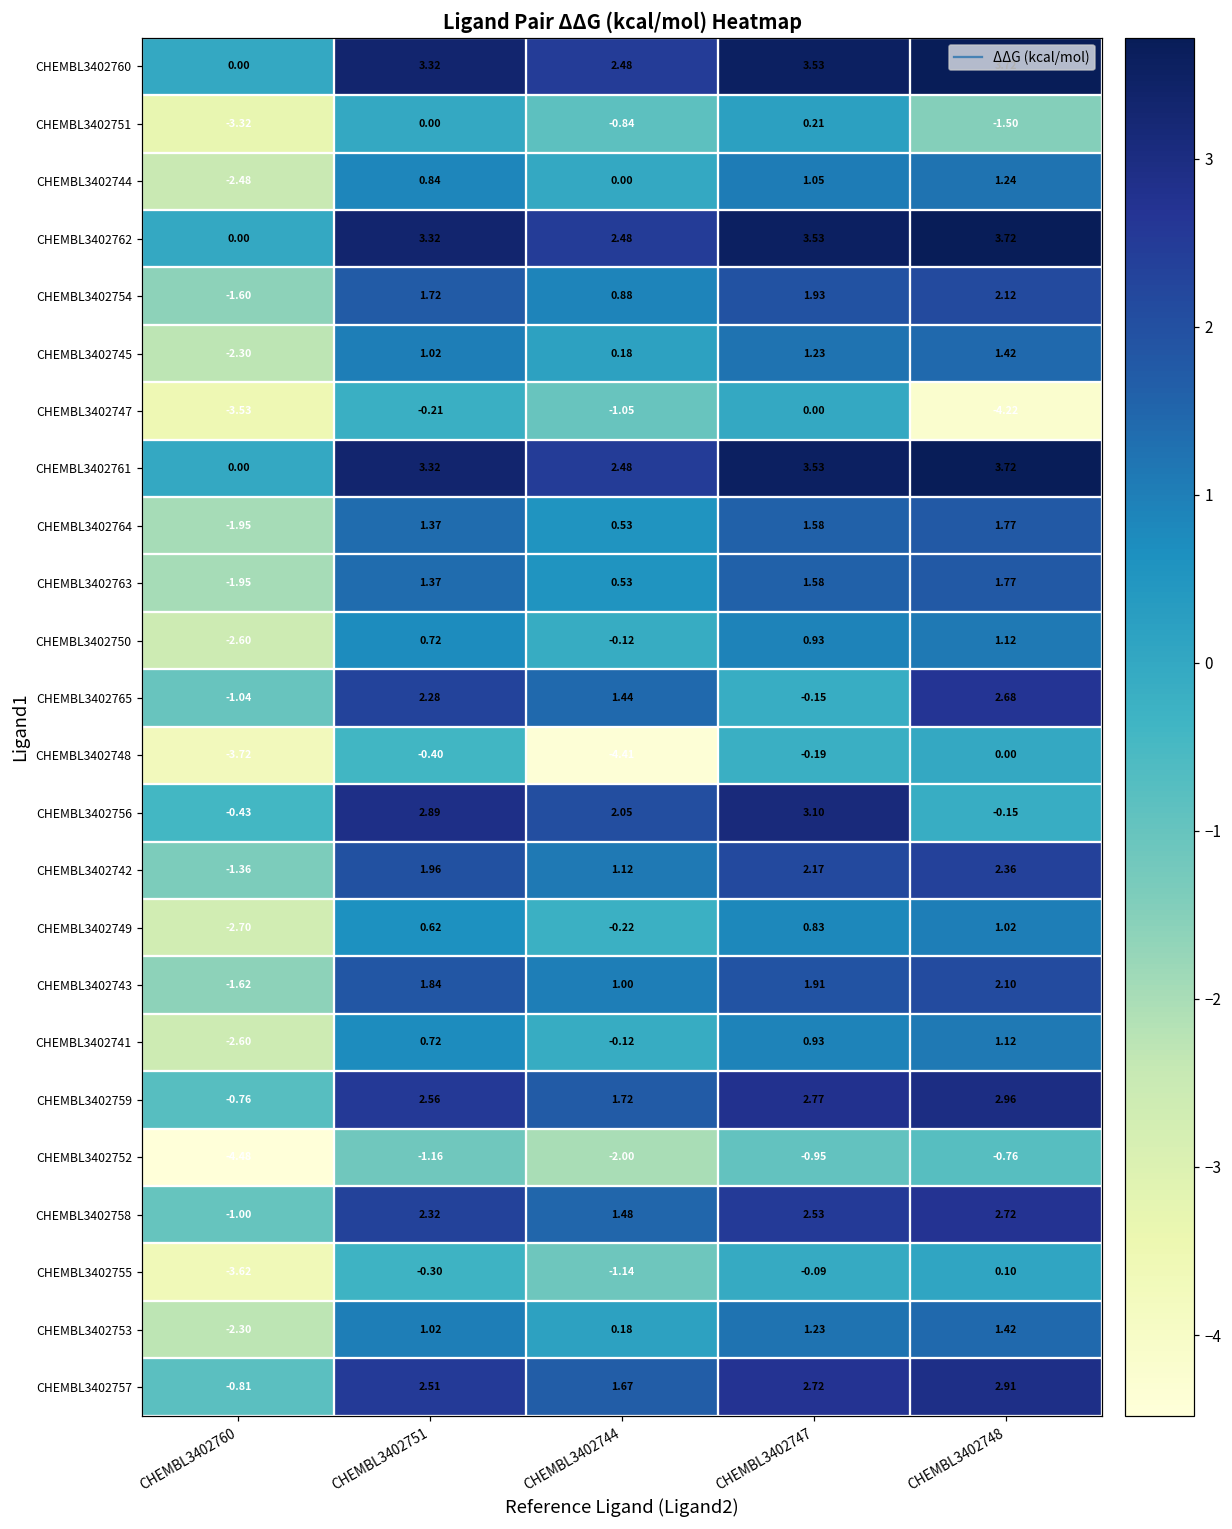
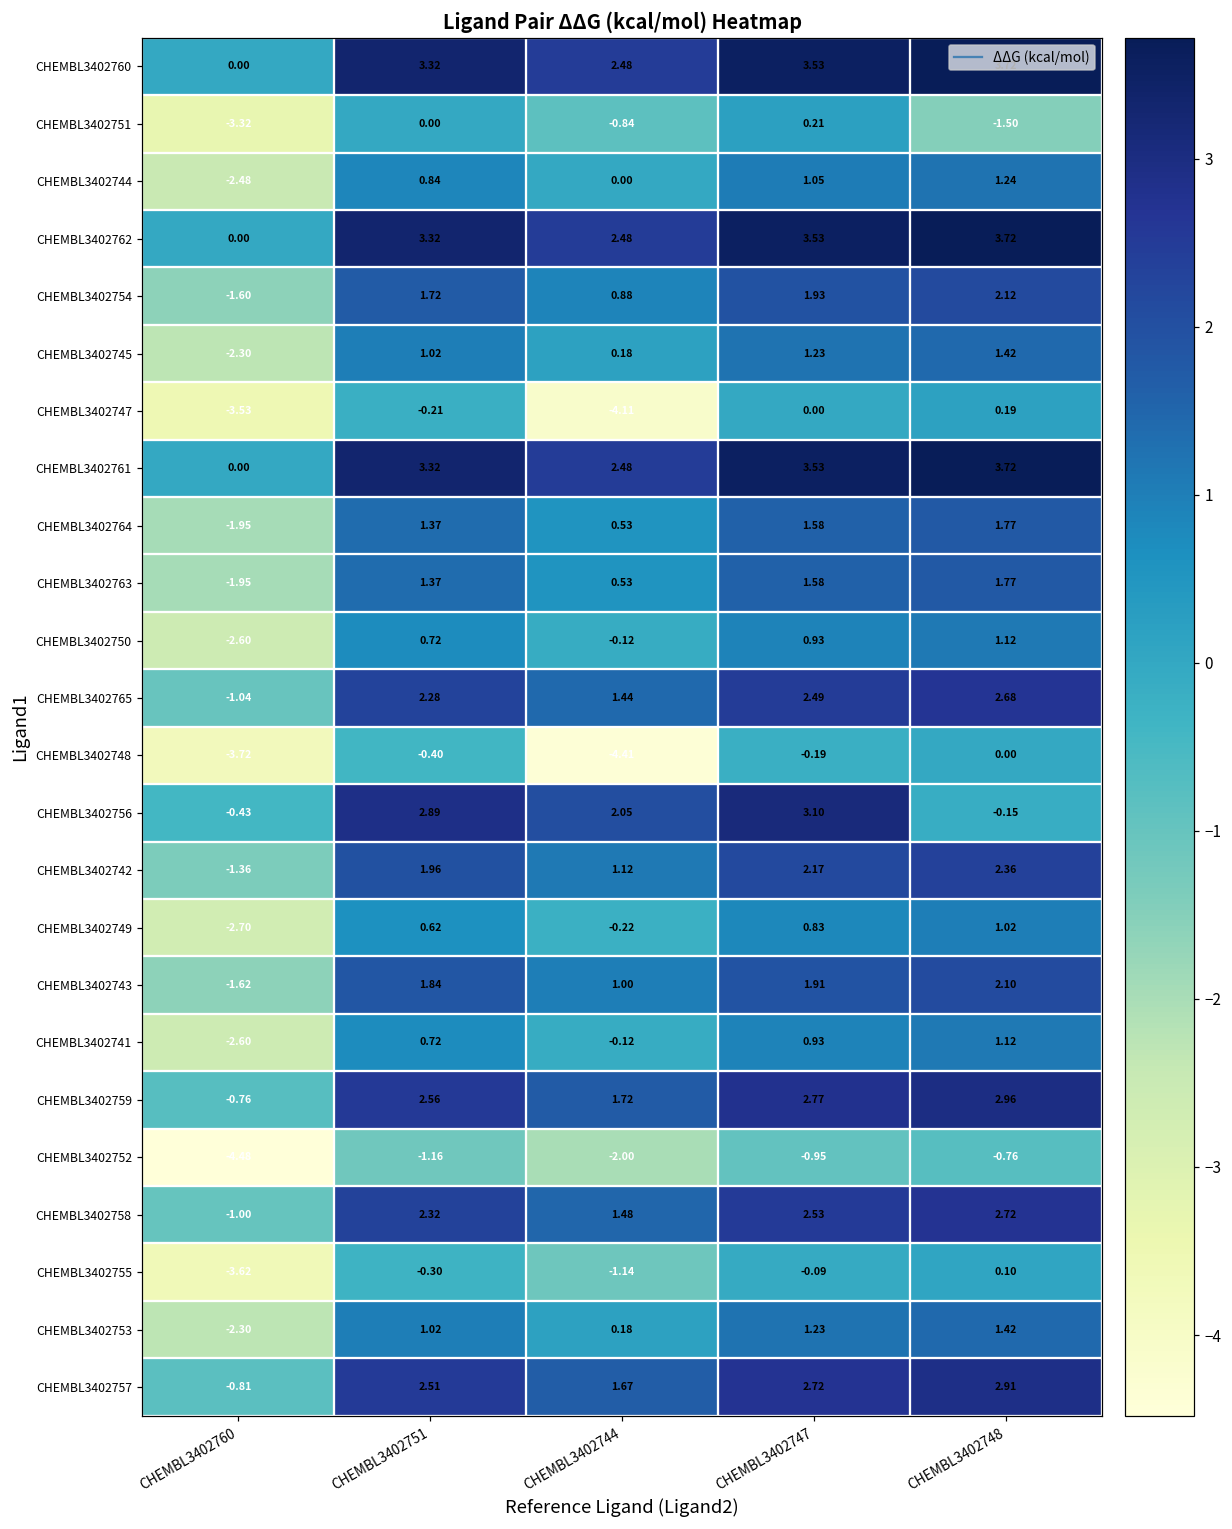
  {
    "CHEMBL3402760": {
      "CHEMBL3402760": 0.00,
      "CHEMBL3402751": 3.32,
      "CHEMBL3402744": 2.48,
      "CHEMBL3402747": 3.53
    },
    "CHEMBL3402751": {
      "CHEMBL3402760": -3.32,
      "CHEMBL3402751": 0.00,
      "CHEMBL3402744": -0.84,
      "CHEMBL3402747": 0.21,
      "CHEMBL3402748": -1.50
    },
    "CHEMBL3402744": {
      "CHEMBL3402760": -2.48,
      "CHEMBL3402751": 0.84,
      "CHEMBL3402744": 0.00,
      "CHEMBL3402747": 1.05,
      "CHEMBL3402748": 1.24
    },
    "CHEMBL3402762": {
      "CHEMBL3402760": 0.00,
      "CHEMBL3402751": 3.32,
      "CHEMBL3402744": 2.48,
      "CHEMBL3402747": 3.53,
      "CHEMBL3402748": 3.72
    },
    "CHEMBL3402754": {
      "CHEMBL3402760": -1.60,
      "CHEMBL3402751": 1.72,
      "CHEMBL3402744": 0.88,
      "CHEMBL3402747": 1.93,
      "CHEMBL3402748": 2.12
    },
    "CHEMBL3402745": {
      "CHEMBL3402760": -2.30,
      "CHEMBL3402751": 1.02,
      "CHEMBL3402744": 0.18,
      "CHEMBL3402747": 1.23,
      "CHEMBL3402748": 1.42
    },
    "CHEMBL3402747": {
      "CHEMBL3402760": -3.53,
      "CHEMBL3402751": -0.21,
-     "CHEMBL3402744": -1.05,
+     "CHEMBL3402744": -4.11,
      "CHEMBL3402747": 0.00,
-     "CHEMBL3402748": -4.22
+     "CHEMBL3402748": 0.19
    },
    "CHEMBL3402761": {
      "CHEMBL3402760": 0.00,
      "CHEMBL3402751": 3.32,
      "CHEMBL3402744": 2.48,
      "CHEMBL3402747": 3.53,
      "CHEMBL3402748": 3.72
    },
    "CHEMBL3402764": {
      "CHEMBL3402760": -1.95,
      "CHEMBL3402751": 1.37,
      "CHEMBL3402744": 0.53,
      "CHEMBL3402747": 1.58,
      "CHEMBL3402748": 1.77
    },
    "CHEMBL3402763": {
      "CHEMBL3402760": -1.95,
      "CHEMBL3402751": 1.37,
      "CHEMBL3402744": 0.53,
      "CHEMBL3402747": 1.58,
      "CHEMBL3402748": 1.77
    },
    "CHEMBL3402750": {
      "CHEMBL3402760": -2.60,
      "CHEMBL3402751": 0.72,
      "CHEMBL3402744": -0.12,
      "CHEMBL3402747": 0.93,
      "CHEMBL3402748": 1.12
    },
    "CHEMBL3402765": {
      "CHEMBL3402760": -1.04,
      "CHEMBL3402751": 2.28,
      "CHEMBL3402744": 1.44,
-     "CHEMBL3402747": -0.15,
+     "CHEMBL3402747": 2.49,
      "CHEMBL3402748": 2.68
    },
    "CHEMBL3402748": {
      "CHEMBL3402760": -3.72,
      "CHEMBL3402751": -0.40,
      "CHEMBL3402747": -0.19,
      "CHEMBL3402748": 0.00
    },
    "CHEMBL3402756": {
      "CHEMBL3402760": -0.43,
      "CHEMBL3402751": 2.89,
      "CHEMBL3402744": 2.05,
      "CHEMBL3402747": 3.10,
      "CHEMBL3402748": -0.15
    },
    "CHEMBL3402742": {
      "CHEMBL3402760": -1.36,
      "CHEMBL3402751": 1.96,
      "CHEMBL3402744": 1.12,
      "CHEMBL3402747": 2.17,
      "CHEMBL3402748": 2.36
    },
    "CHEMBL3402749": {
      "CHEMBL3402760": -2.70,
      "CHEMBL3402751": 0.62,
      "CHEMBL3402744": -0.22,
      "CHEMBL3402747": 0.83,
      "CHEMBL3402748": 1.02
    },
    "CHEMBL3402743": {
      "CHEMBL3402760": -1.62,
      "CHEMBL3402751": 1.84,
      "CHEMBL3402744": 1.00,
      "CHEMBL3402747": 1.91,
      "CHEMBL3402748": 2.10
    },
    "CHEMBL3402741": {
      "CHEMBL3402760": -2.60,
      "CHEMBL3402751": 0.72,
      "CHEMBL3402744": -0.12,
      "CHEMBL3402747": 0.93,
      "CHEMBL3402748": 1.12
    },
    "CHEMBL3402759": {
      "CHEMBL3402760": -0.76,
      "CHEMBL3402751": 2.56,
      "CHEMBL3402744": 1.72,
      "CHEMBL3402747": 2.77,
      "CHEMBL3402748": 2.96
    },
    "CHEMBL3402752": {
      "CHEMBL3402751": -1.16,
      "CHEMBL3402744": -2.00,
      "CHEMBL3402747": -0.95,
      "CHEMBL3402748": -0.76
    },
    "CHEMBL3402758": {
      "CHEMBL3402760": -1.00,
      "CHEMBL3402751": 2.32,
      "CHEMBL3402744": 1.48,
      "CHEMBL3402747": 2.53,
      "CHEMBL3402748": 2.72
    },
    "CHEMBL3402755": {
      "CHEMBL3402760": -3.62,
      "CHEMBL3402751": -0.30,
      "CHEMBL3402744": -1.14,
      "CHEMBL3402747": -0.09,
      "CHEMBL3402748": 0.10
    },
    "CHEMBL3402753": {
      "CHEMBL3402760": -2.30,
      "CHEMBL3402751": 1.02,
      "CHEMBL3402744": 0.18,
      "CHEMBL3402747": 1.23,
      "CHEMBL3402748": 1.42
    },
    "CHEMBL3402757": {
      "CHEMBL3402760": -0.81,
      "CHEMBL3402751": 2.51,
      "CHEMBL3402744": 1.67,
      "CHEMBL3402747": 2.72,
      "CHEMBL3402748": 2.91
    }
  }
